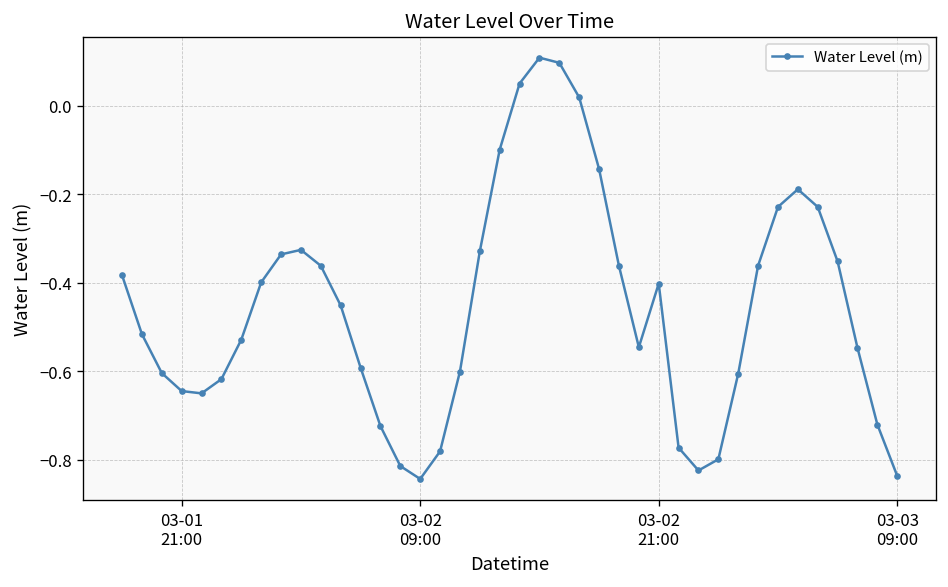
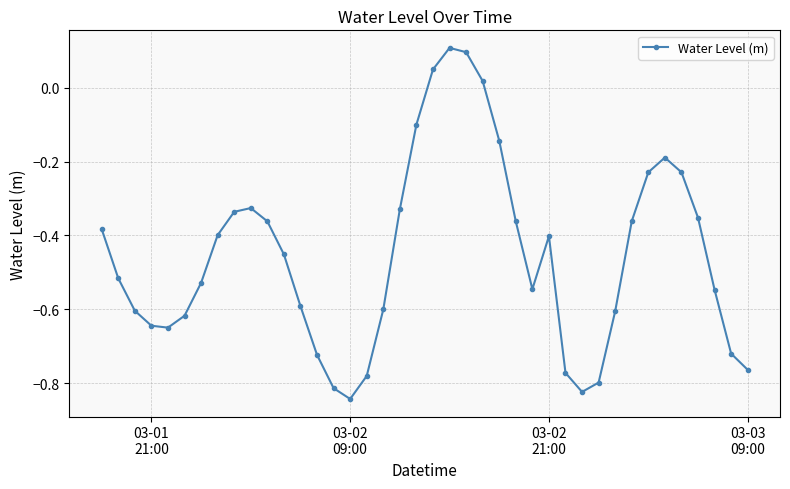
  {
    "03-01 21:00": -0.64,
    "03-02 09:00": -0.84,
    "03-02 21:00": -0.40,
-   "03-03 09:00": -0.84
+   "03-03 09:00": -0.76
  }
